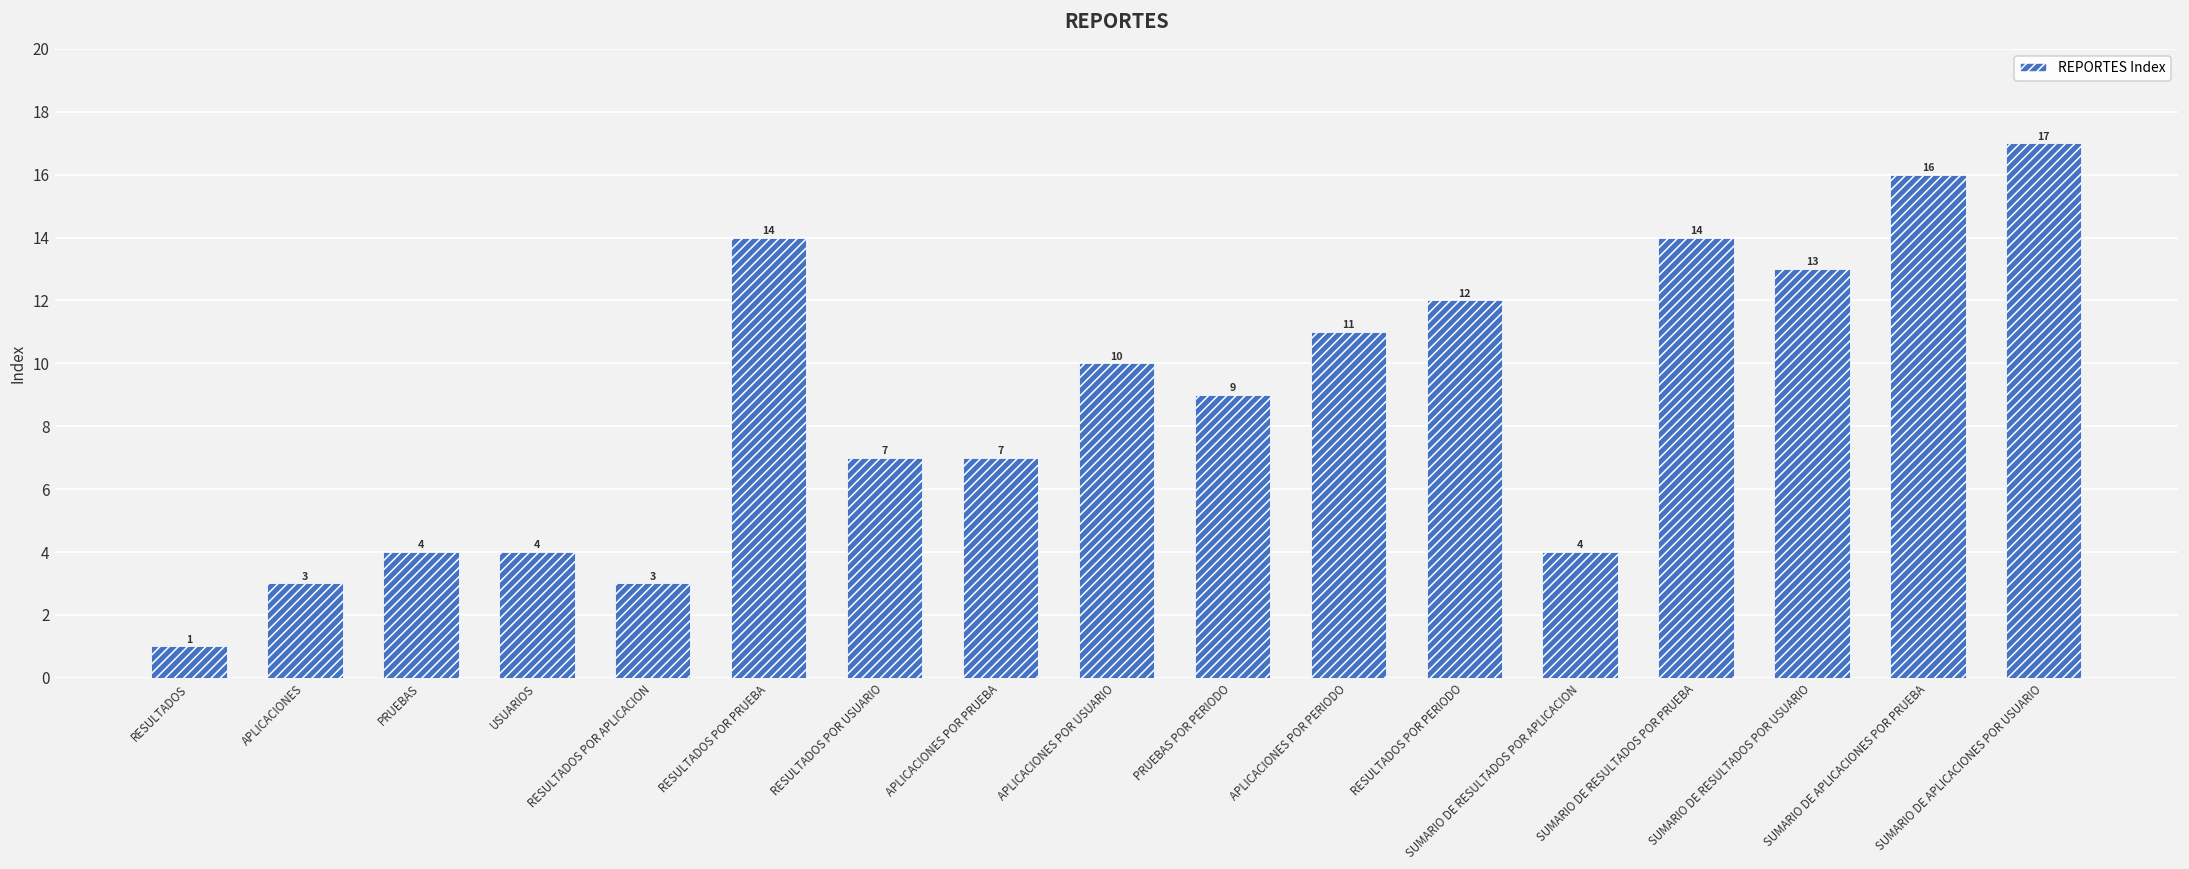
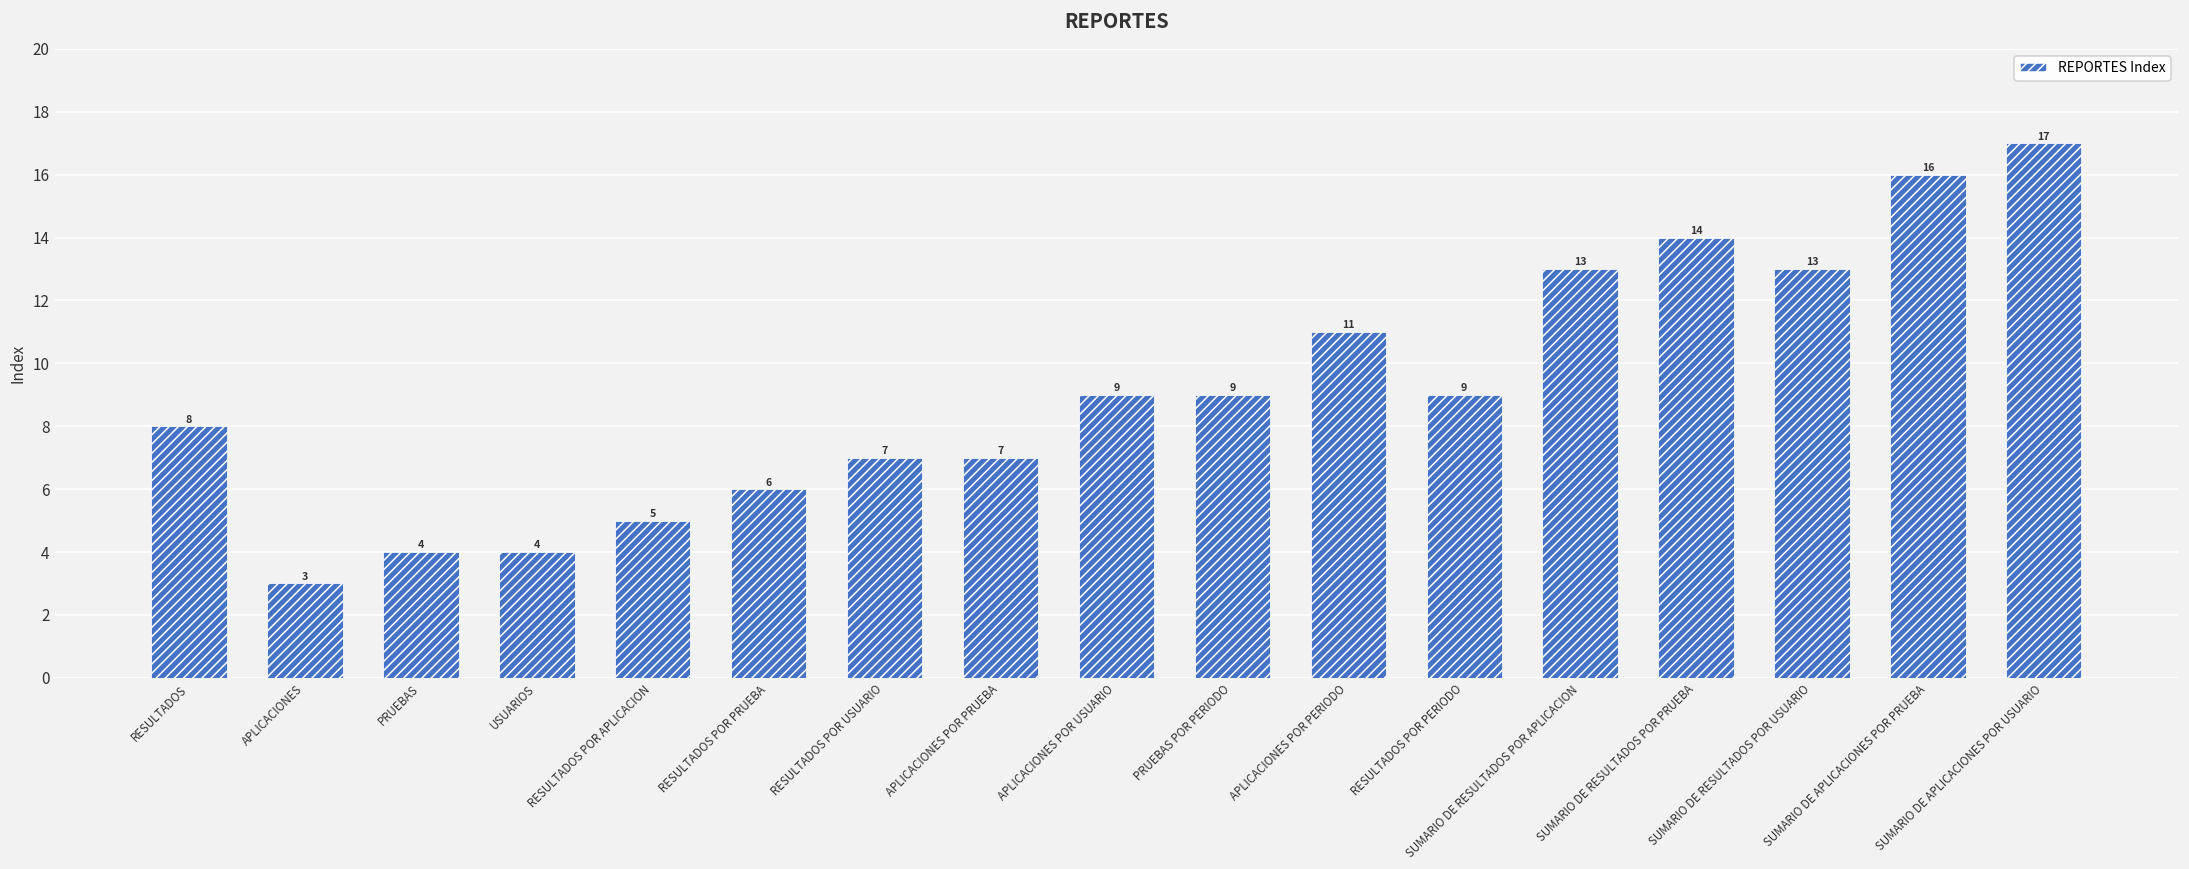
  {
-   "RESULTADOS": 1,
+   "RESULTADOS": 8,
    "APLICACIONES": 3,
    "PRUEBAS": 4,
    "USUARIOS": 4,
-   "RESULTADOS POR APLICACION": 3,
-   "RESULTADOS POR PRUEBA": 14,
+   "RESULTADOS POR APLICACION": 5,
+   "RESULTADOS POR PRUEBA": 6,
    "RESULTADOS POR USUARIO": 7,
    "APLICACIONES POR PRUEBA": 7,
-   "APLICACIONES POR USUARIO": 10,
+   "APLICACIONES POR USUARIO": 9,
    "PRUEBAS POR PERIODO": 9,
    "APLICACIONES POR PERIODO": 11,
-   "RESULTADOS POR PERIODO": 12,
-   "SUMARIO DE RESULTADOS POR APLICACION": 4,
+   "RESULTADOS POR PERIODO": 9,
+   "SUMARIO DE RESULTADOS POR APLICACION": 13,
    "SUMARIO DE RESULTADOS POR PRUEBA": 14,
    "SUMARIO DE RESULTADOS POR USUARIO": 13,
    "SUMARIO DE APLICACIONES POR PRUEBA": 16,
    "SUMARIO DE APLICACIONES POR USUARIO": 17
  }
